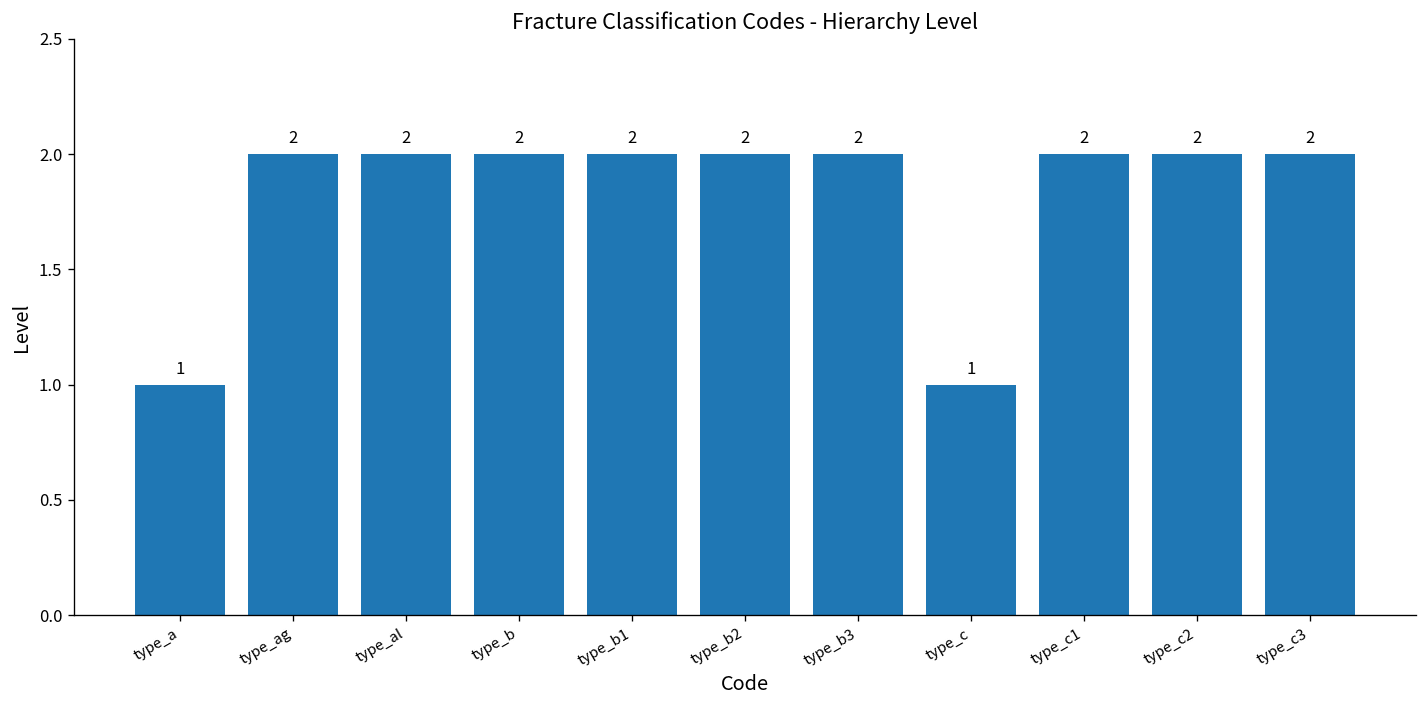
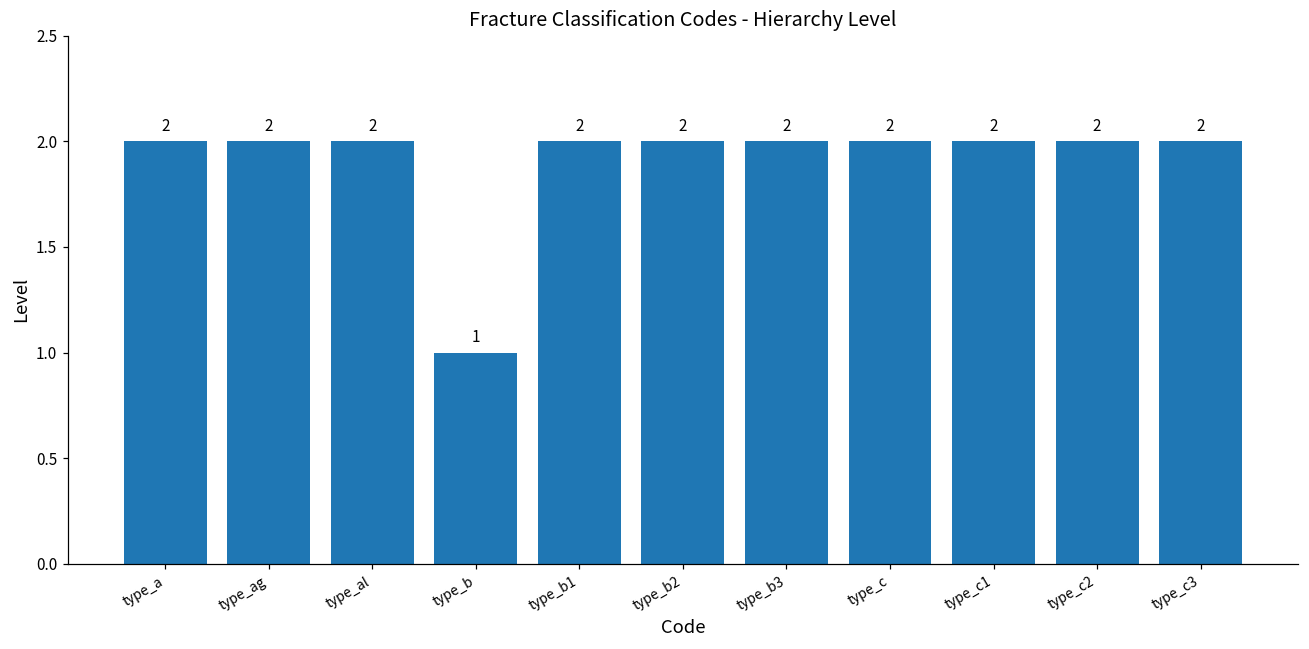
  {
-   "type_a": 1,
+   "type_a": 2,
    "type_ag": 2,
    "type_al": 2,
-   "type_b": 2,
+   "type_b": 1,
    "type_b1": 2,
    "type_b2": 2,
    "type_b3": 2,
-   "type_c": 1,
+   "type_c": 2,
    "type_c1": 2,
    "type_c2": 2,
    "type_c3": 2
  }
